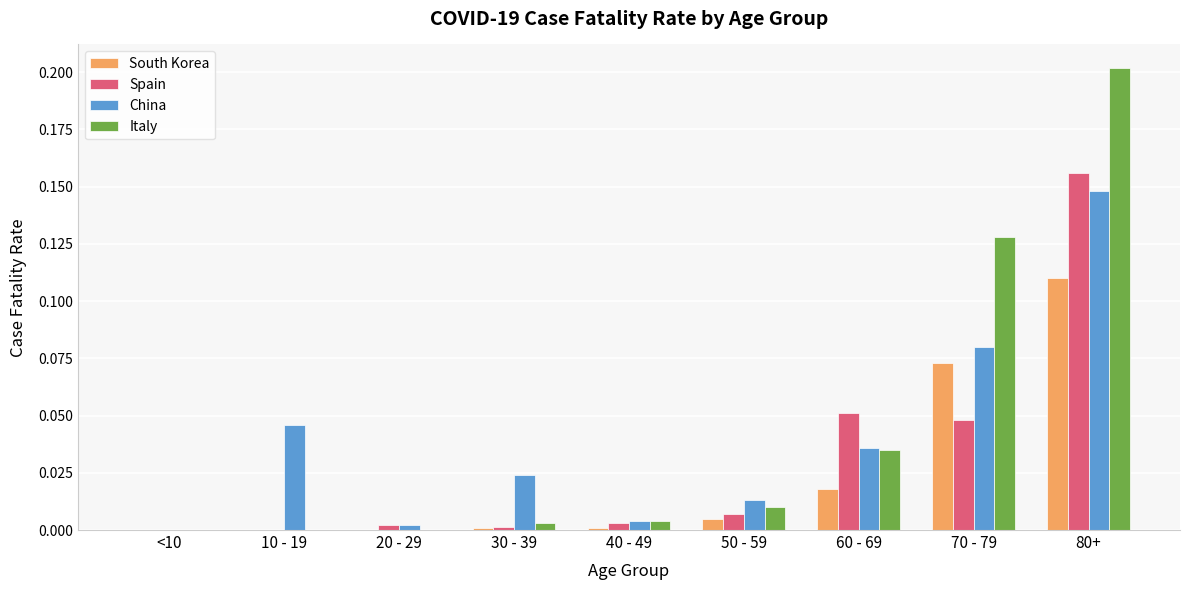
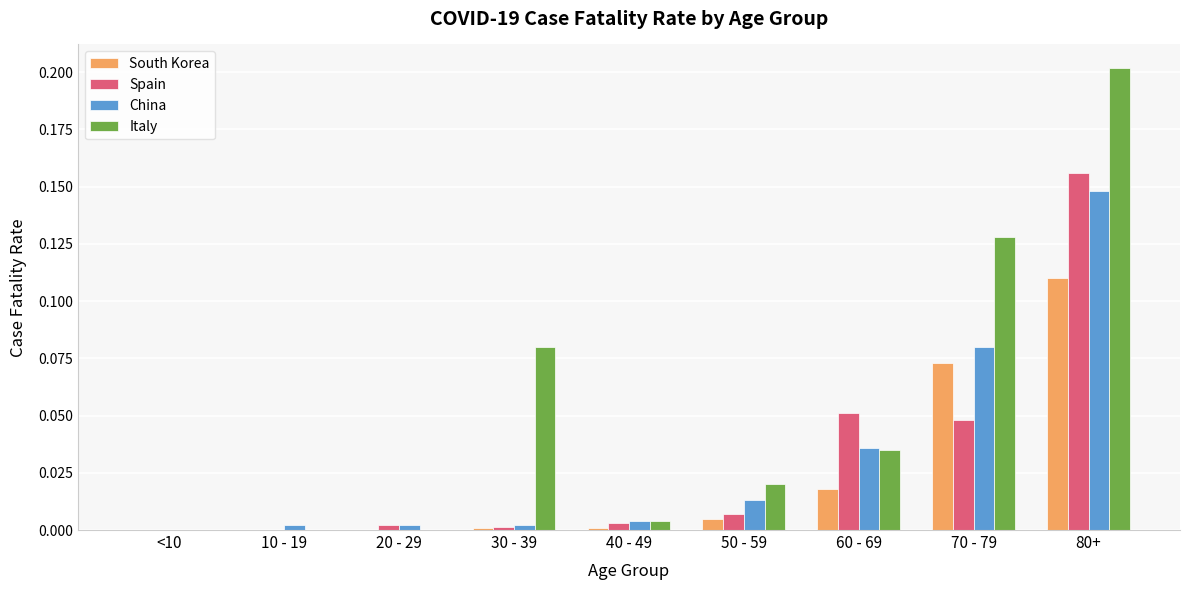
  {
    "South Korea": {
      "<10": 0.000,
      "10 - 19": 0.000,
      "20 - 29": 0.000,
      "30 - 39": 0.001,
      "50 - 59": 0.005,
      "60 - 69": 0.018,
      "70 - 79": 0.073,
      "80+": 0.110
    },
    "Spain": {
      "<10": 0.000,
      "10 - 19": 0.000,
      "20 - 29": 0.002,
      "30 - 39": 0.001,
      "40 - 49": 0.003,
      "50 - 59": 0.007,
      "60 - 69": 0.051,
      "70 - 79": 0.048,
      "80+": 0.156
    },
    "China": {
      "<10": 0.000,
-     "10 - 19": 0.046,
+     "10 - 19": 0.002,
      "20 - 29": 0.002,
-     "30 - 39": 0.024,
+     "30 - 39": 0.002,
      "40 - 49": 0.004,
      "50 - 59": 0.013,
      "60 - 69": 0.036,
      "70 - 79": 0.080,
      "80+": 0.148
    },
    "Italy": {
      "<10": 0.000,
      "10 - 19": 0.000,
      "20 - 29": 0.000,
-     "30 - 39": 0.003,
+     "30 - 39": 0.080,
      "40 - 49": 0.004,
-     "50 - 59": 0.01,
+     "50 - 59": 0.02,
      "60 - 69": 0.035,
      "70 - 79": 0.128,
      "80+": 0.202
    }
  }
